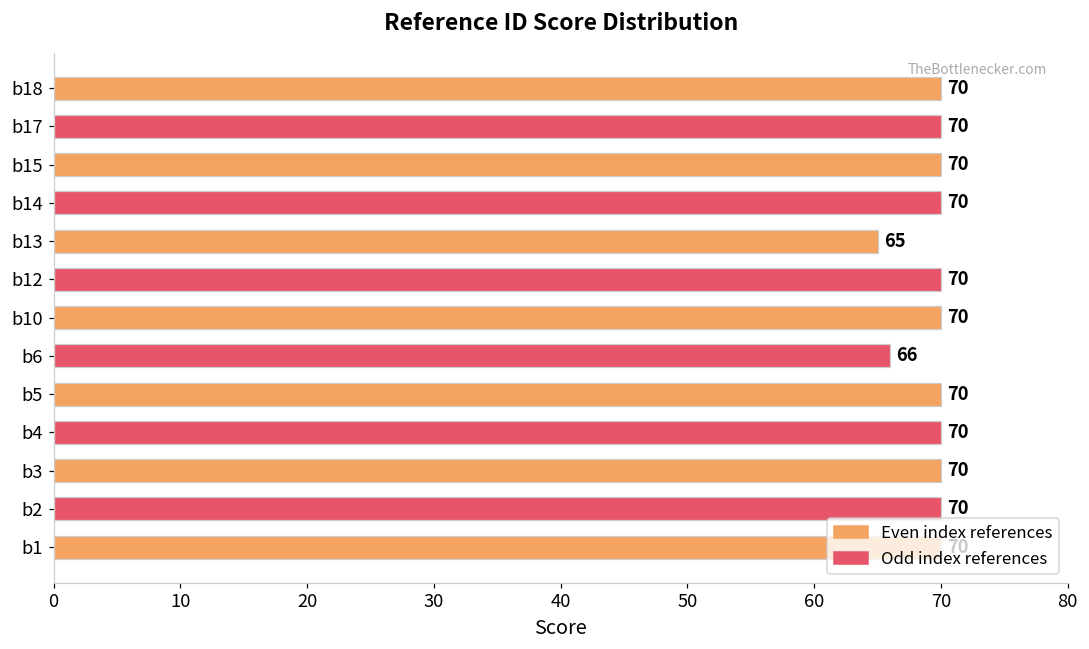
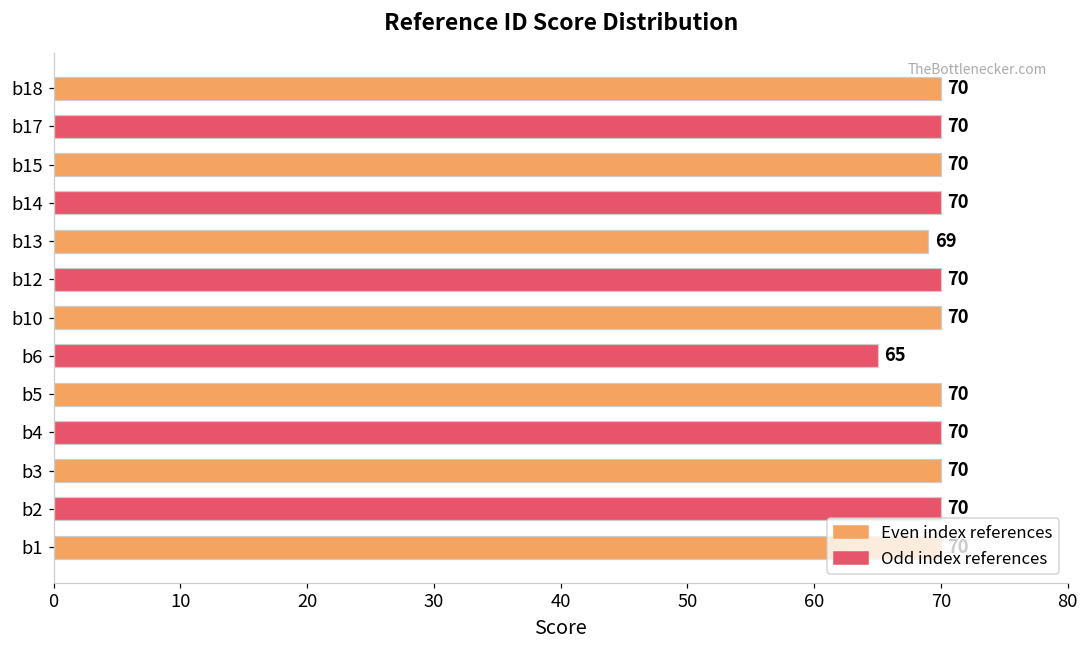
  {
    "b18": 70,
    "b17": 70,
    "b15": 70,
    "b14": 70,
-   "b13": 65,
+   "b13": 69,
    "b12": 70,
    "b10": 70,
-   "b6": 66,
+   "b6": 65,
    "b5": 70,
    "b4": 70,
    "b3": 70
  }
